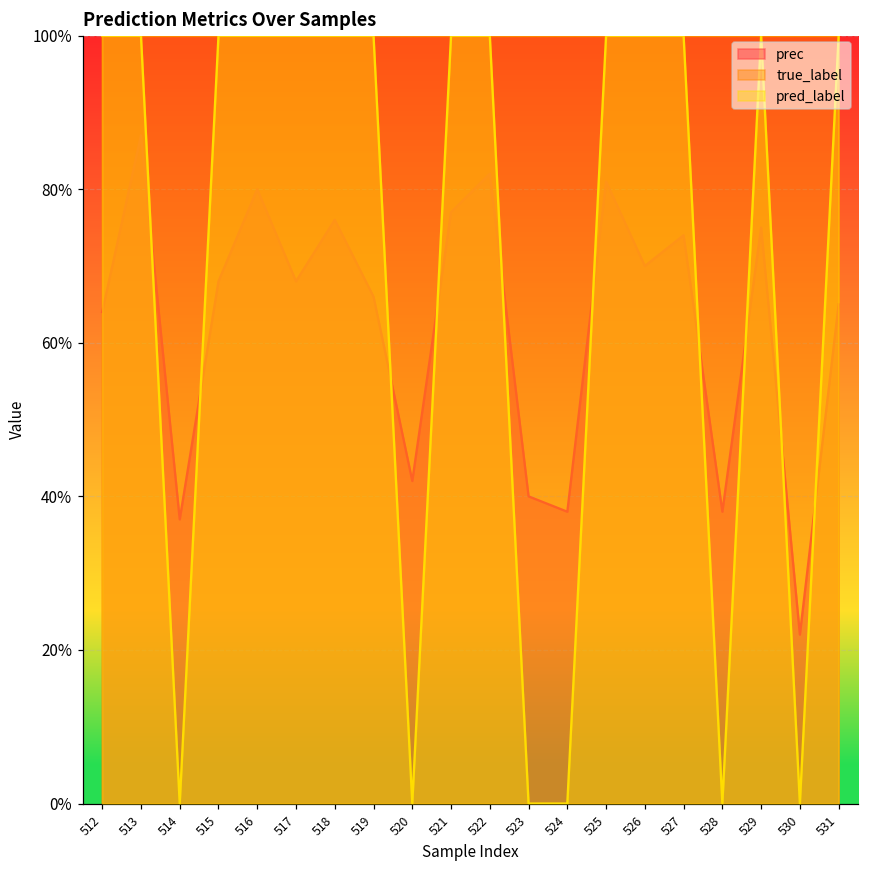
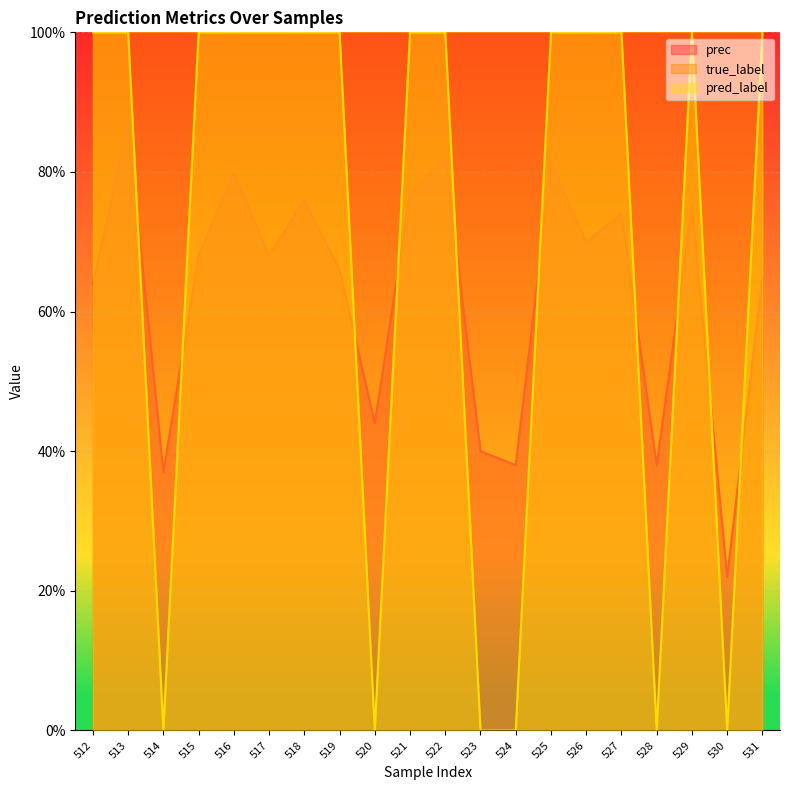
  {
    "prec": {
      "512": "64%",
      "513": "87%",
      "514": "37%",
      "515": "68%",
      "516": "80%",
      "517": "68%",
      "518": "76%",
      "519": "66%",
-     "520": "42%",
+     "520": "44%",
      "521": "77%",
      "522": "82%",
      "523": "40%",
      "524": "38%",
      "525": "81%",
      "526": "70%",
      "527": "74%",
      "528": "38%",
      "529": "75%",
      "530": "22%",
      "531": "65%"
    },
    "true_label": {
      "514": "100%",
      "520": "100%",
      "523": "100%",
      "524": "100%",
      "528": "100%",
      "530": "100%"
    },
    "pred_label": {
      "514": "0%",
      "520": "0%",
      "523": "0%",
      "524": "0%",
      "528": "0%",
      "530": "0%"
    }
  }
